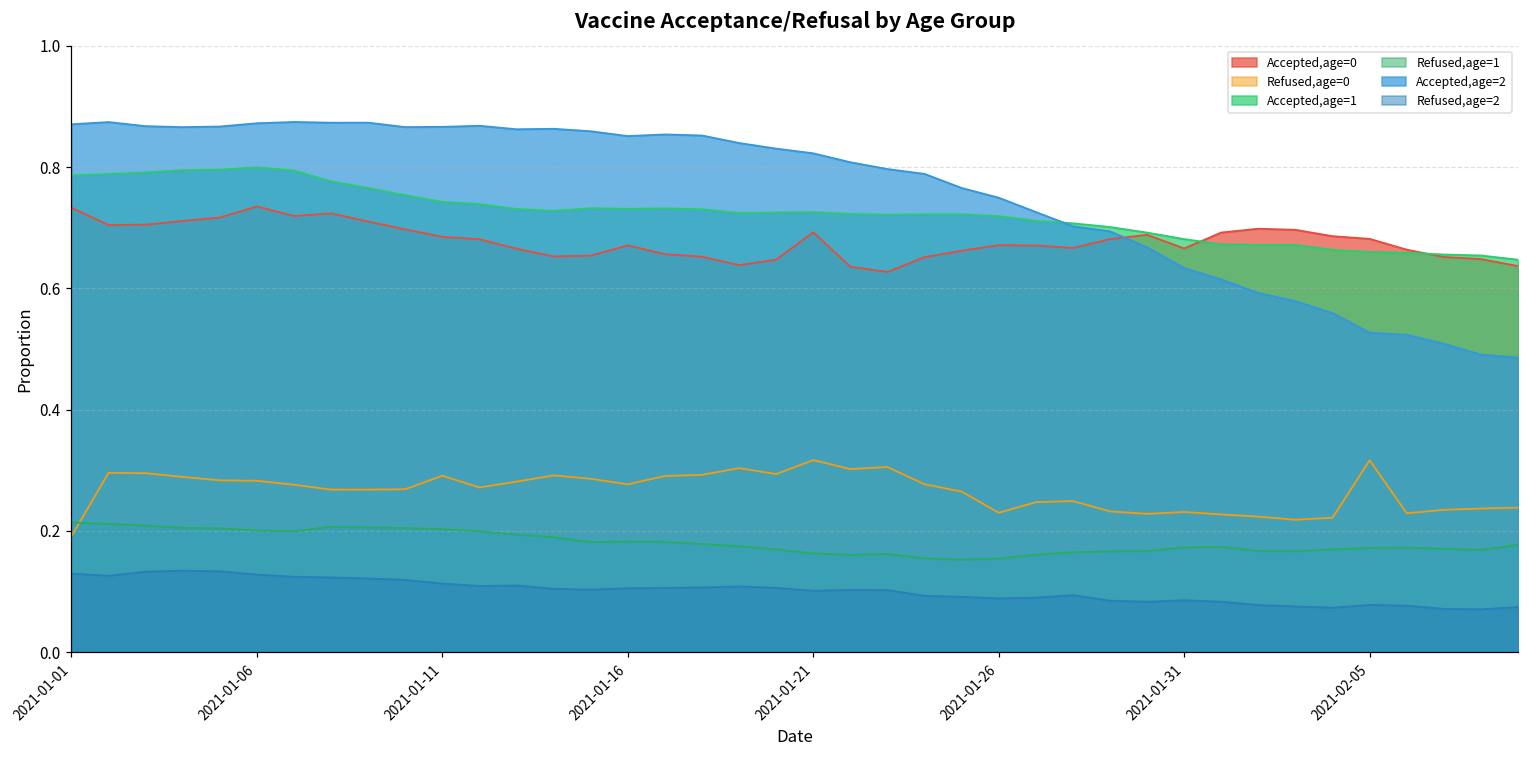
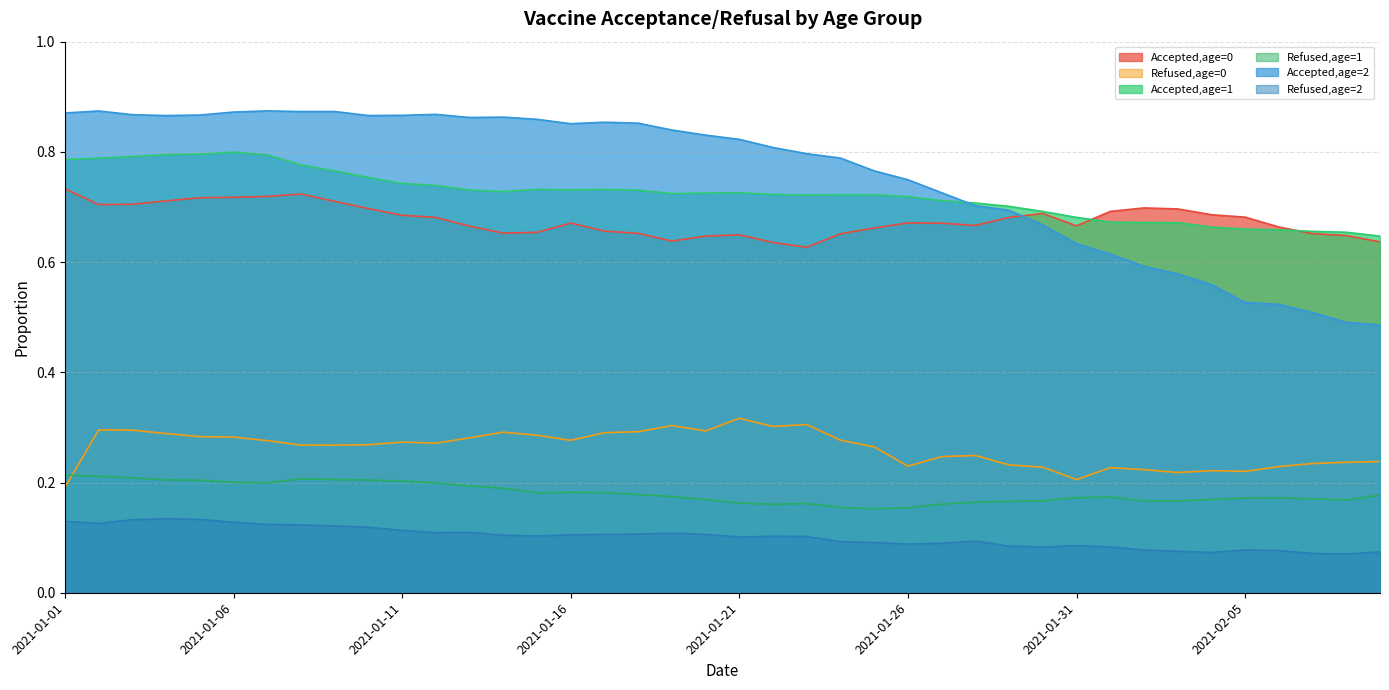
  {
    "Accepted,age=0": {
      "2021-01-01": 0.73,
-     "2021-01-06": 0.74,
+     "2021-01-06": 0.72,
      "2021-01-11": 0.68,
      "2021-01-16": 0.67,
-     "2021-01-21": 0.69,
+     "2021-01-21": 0.65,
      "2021-01-26": 0.67,
      "2021-01-31": 0.67,
      "2021-02-05": 0.68
    },
    "Refused,age=0": {
      "2021-01-01": 0.19,
      "2021-01-06": 0.28,
-     "2021-01-11": 0.29,
+     "2021-01-11": 0.27,
      "2021-01-16": 0.28,
      "2021-01-21": 0.32,
      "2021-01-26": 0.23,
-     "2021-01-31": 0.23,
-     "2021-02-05": 0.32
+     "2021-01-31": 0.21,
+     "2021-02-05": 0.22
    }
  }
